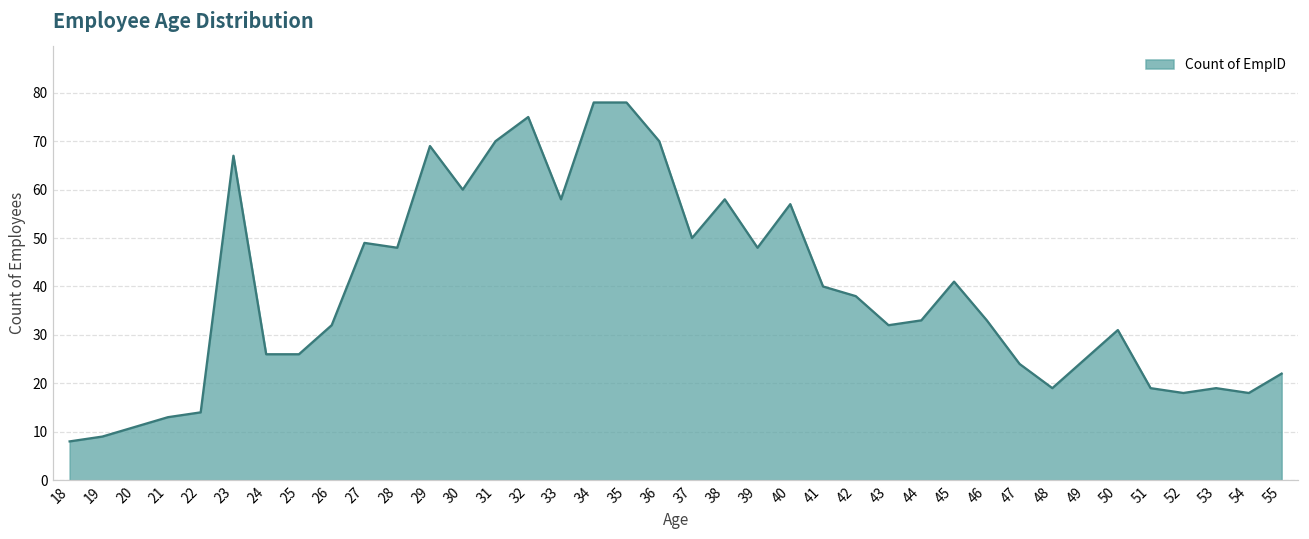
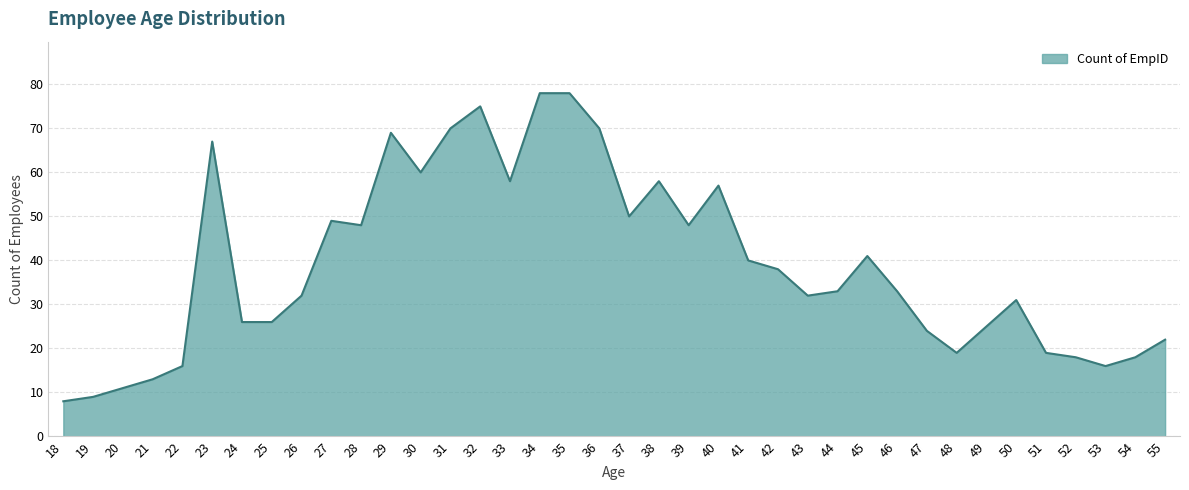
  {
    "18": 8,
    "19": 9,
    "20": 11,
    "21": 13,
-   "22": 14,
+   "22": 16,
    "23": 67,
    "24": 26,
    "25": 26,
    "26": 32,
    "27": 49,
    "28": 48,
    "29": 69,
    "30": 60,
    "31": 70,
    "32": 75,
    "33": 58,
    "34": 78,
    "35": 78,
    "36": 70,
    "37": 50,
    "38": 58,
    "39": 48,
    "40": 57,
    "41": 40,
    "42": 38,
    "43": 32,
    "44": 33,
    "45": 41,
    "46": 33,
    "47": 24,
    "48": 19,
    "49": 25,
    "50": 31,
    "51": 19,
    "52": 18,
-   "53": 19,
+   "53": 16,
    "54": 18,
    "55": 22
  }
